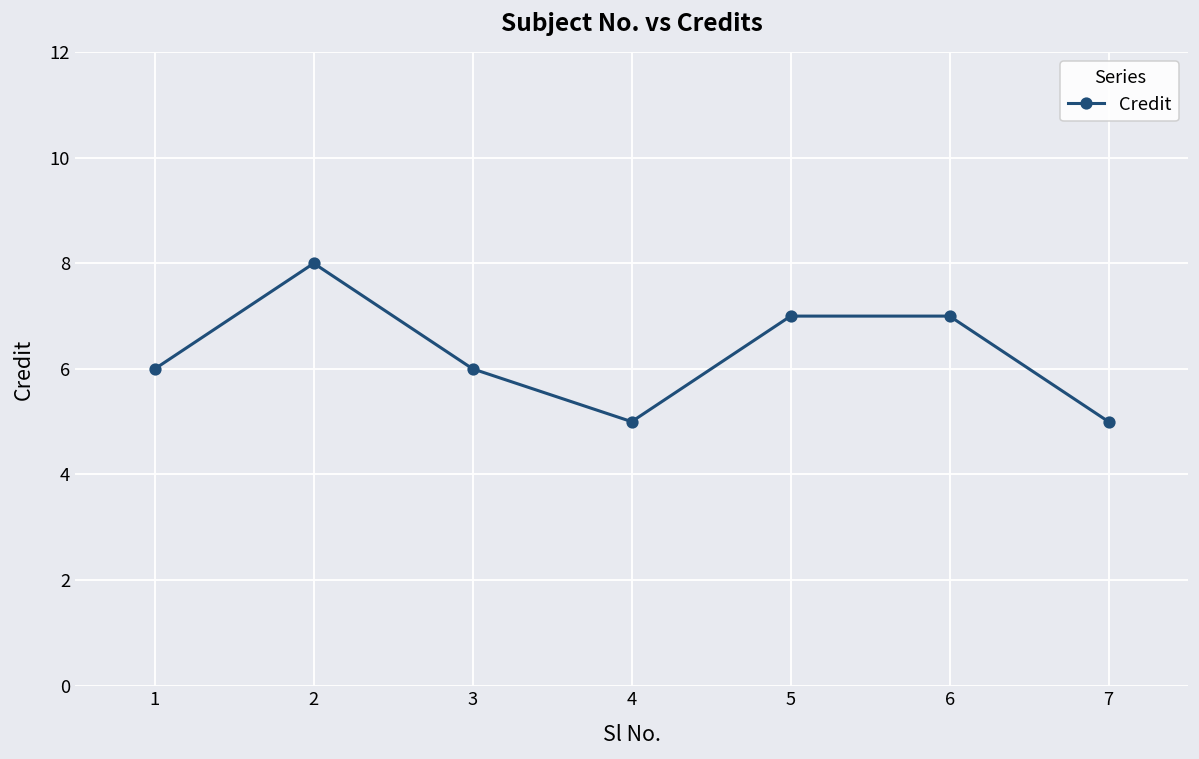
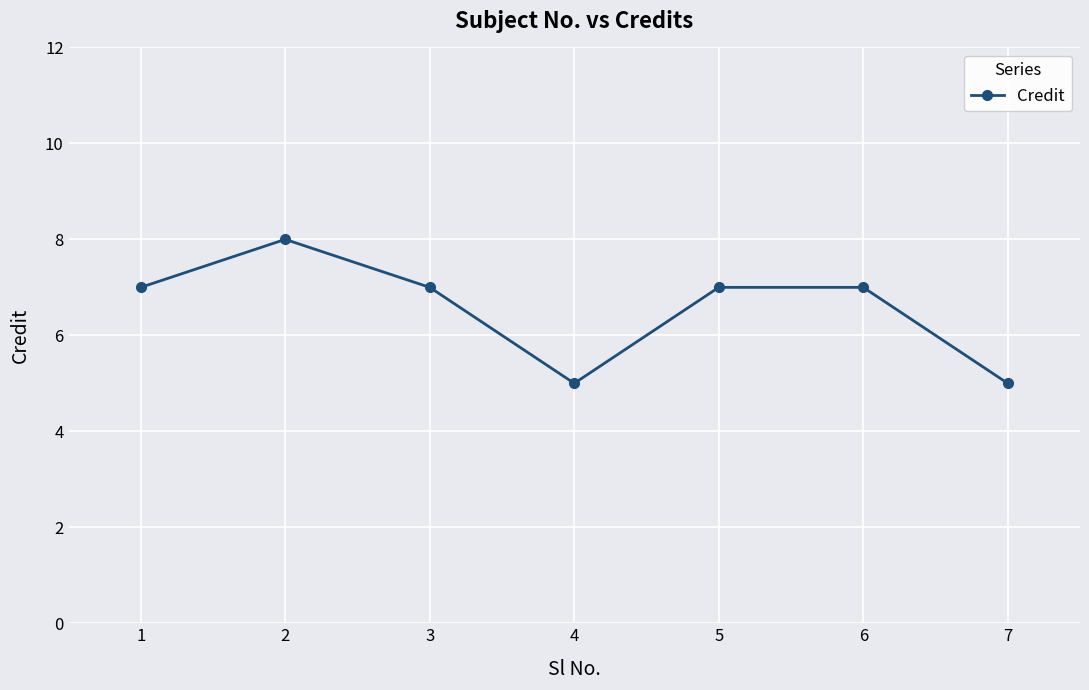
  {
-   "1": 6,
+   "1": 7,
    "2": 8,
-   "3": 6,
+   "3": 7,
    "4": 5,
    "5": 7,
    "6": 7,
    "7": 5
  }
